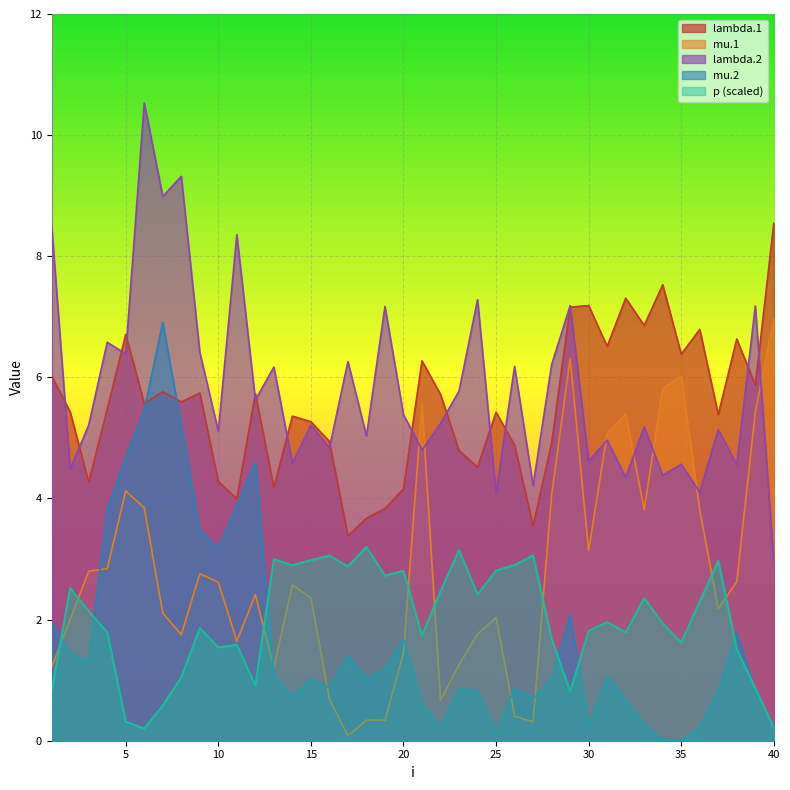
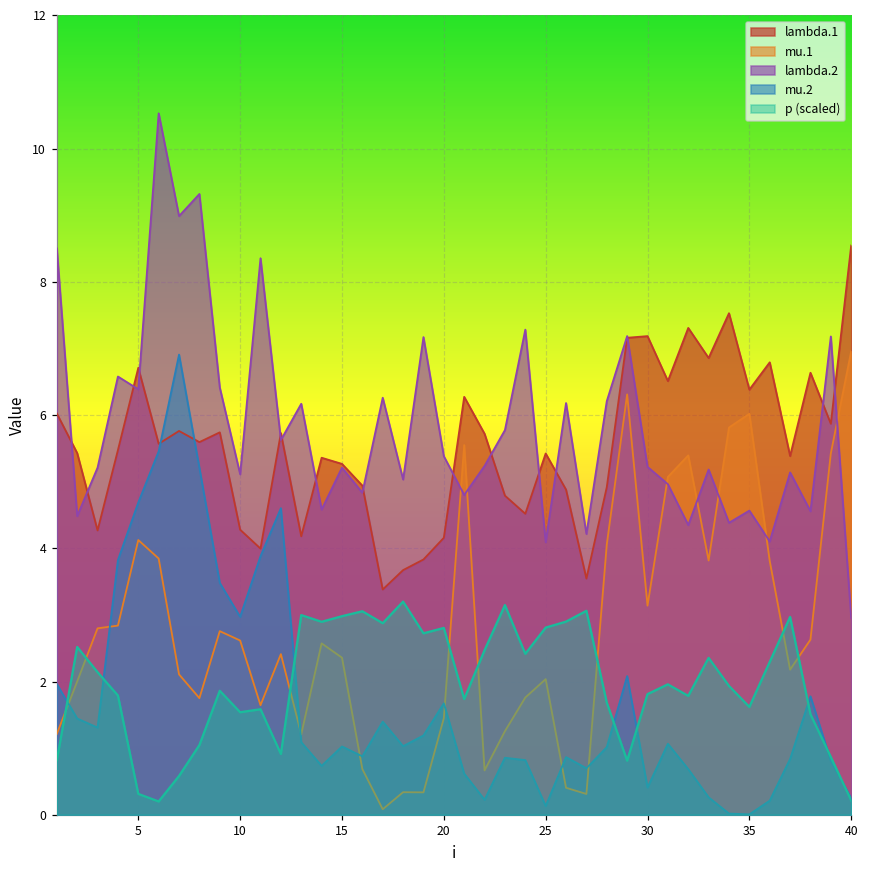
  {
    "lambda.2": {
      "5": 6.4,
      "10": 5.1,
      "15": 5.2,
      "20": 5.4,
      "25": 4.1,
-     "30": 4.6,
+     "30": 5.2,
      "35": 4.6,
      "40": 3.0
    },
    "mu.2": {
      "5": 4.7,
-     "10": 3.2,
+     "10": 3.0,
      "15": 1.0,
      "20": 1.7,
      "25": 0.1,
-     "30": 0.2,
+     "30": 0.4,
      "35": 0.0
    },
    "p (scaled)": {
      "5": 0.3,
      "10": 1.5,
      "15": 3.0,
      "20": 2.8,
      "25": 2.8,
      "30": 1.8,
      "35": 1.6
    }
  }
